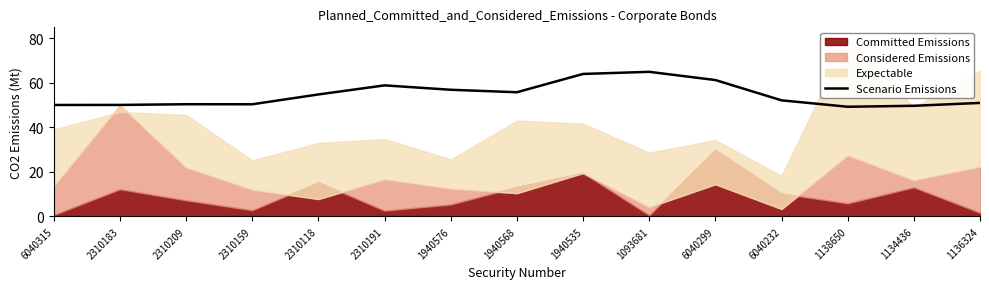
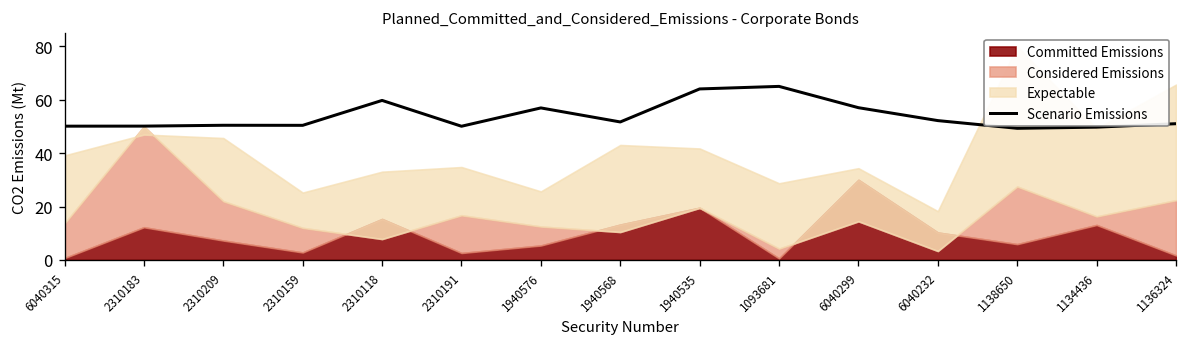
  {
    "Scenario Emissions": {
      "6040315": 50,
      "2310209": 50,
      "2310159": 50,
-     "2310118": 55,
-     "2310191": 59,
+     "2310118": 60,
+     "2310191": 50,
      "1940576": 57,
-     "1940568": 56,
+     "1940568": 52,
      "1940535": 64,
      "1093681": 65,
-     "6040299": 61,
+     "6040299": 57,
      "6040232": 52,
      "1138650": 49,
      "1136324": 51
    },
    "Committed Emissions": {
      "2310183": 12,
      "2310209": 7,
      "2310159": 3,
      "2310191": 3,
      "1940576": 5,
      "1138650": 6,
      "1134436": 13,
      "1136324": 2
    },
    "Considered Emissions": {
      "6040315": 13,
      "2310209": 15,
      "2310159": 9,
      "2310191": 14,
      "1940576": 7,
      "1093681": 4,
      "1138650": 22,
      "1134436": 3,
      "1136324": 21
    },
    "Expectable": {
      "6040315": 25,
      "2310209": 24,
      "2310159": 13,
      "2310191": 18,
      "1940576": 13,
      "1093681": 24,
      "1136324": 43
    }
  }
